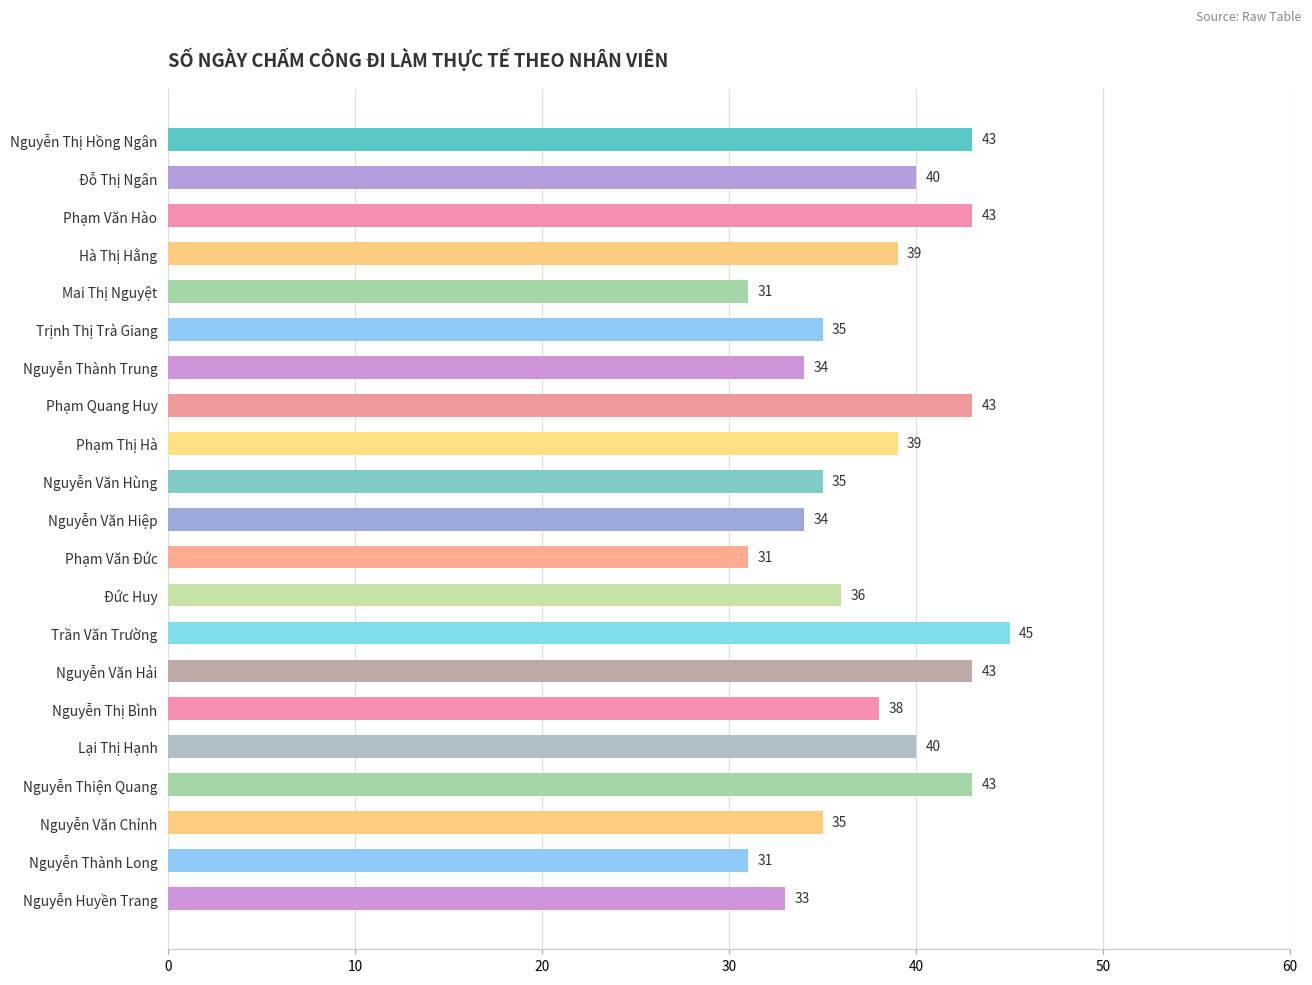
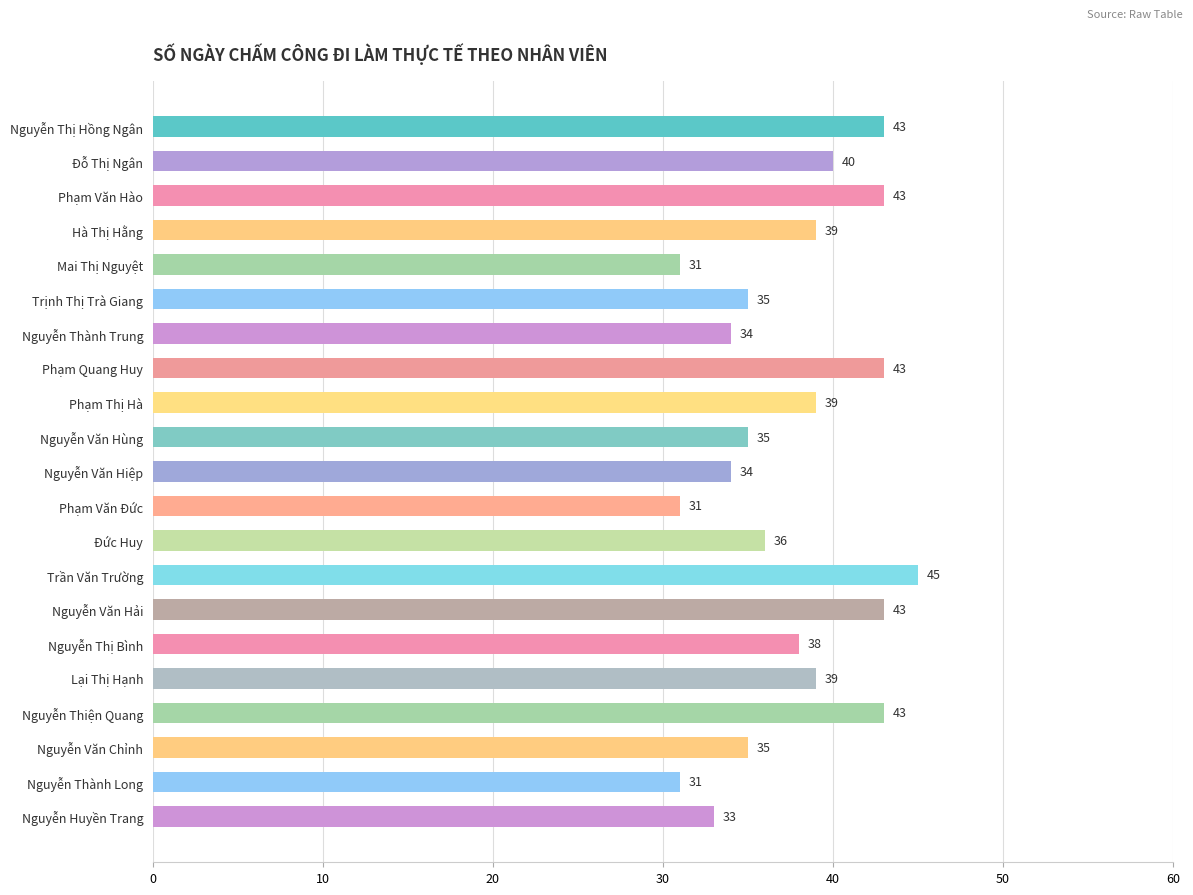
  {
    "Nguyễn Thị Hồng Ngân": 43,
    "Đỗ Thị Ngân": 40,
    "Phạm Văn Hào": 43,
    "Hà Thị Hằng": 39,
    "Mai Thị Nguyệt": 31,
    "Trịnh Thị Trà Giang": 35,
    "Nguyễn Thành Trung": 34,
    "Phạm Quang Huy": 43,
    "Phạm Thị Hà": 39,
    "Nguyễn Văn Hùng": 35,
    "Nguyễn Văn Hiệp": 34,
    "Phạm Văn Đức": 31,
    "Đức Huy": 36,
    "Trần Văn Trường": 45,
    "Nguyễn Văn Hải": 43,
    "Nguyễn Thị Bình": 38,
-   "Lại Thị Hạnh": 40,
+   "Lại Thị Hạnh": 39,
    "Nguyễn Thiện Quang": 43,
    "Nguyễn Văn Chỉnh": 35,
    "Nguyễn Thành Long": 31,
    "Nguyễn Huyền Trang": 33
  }
